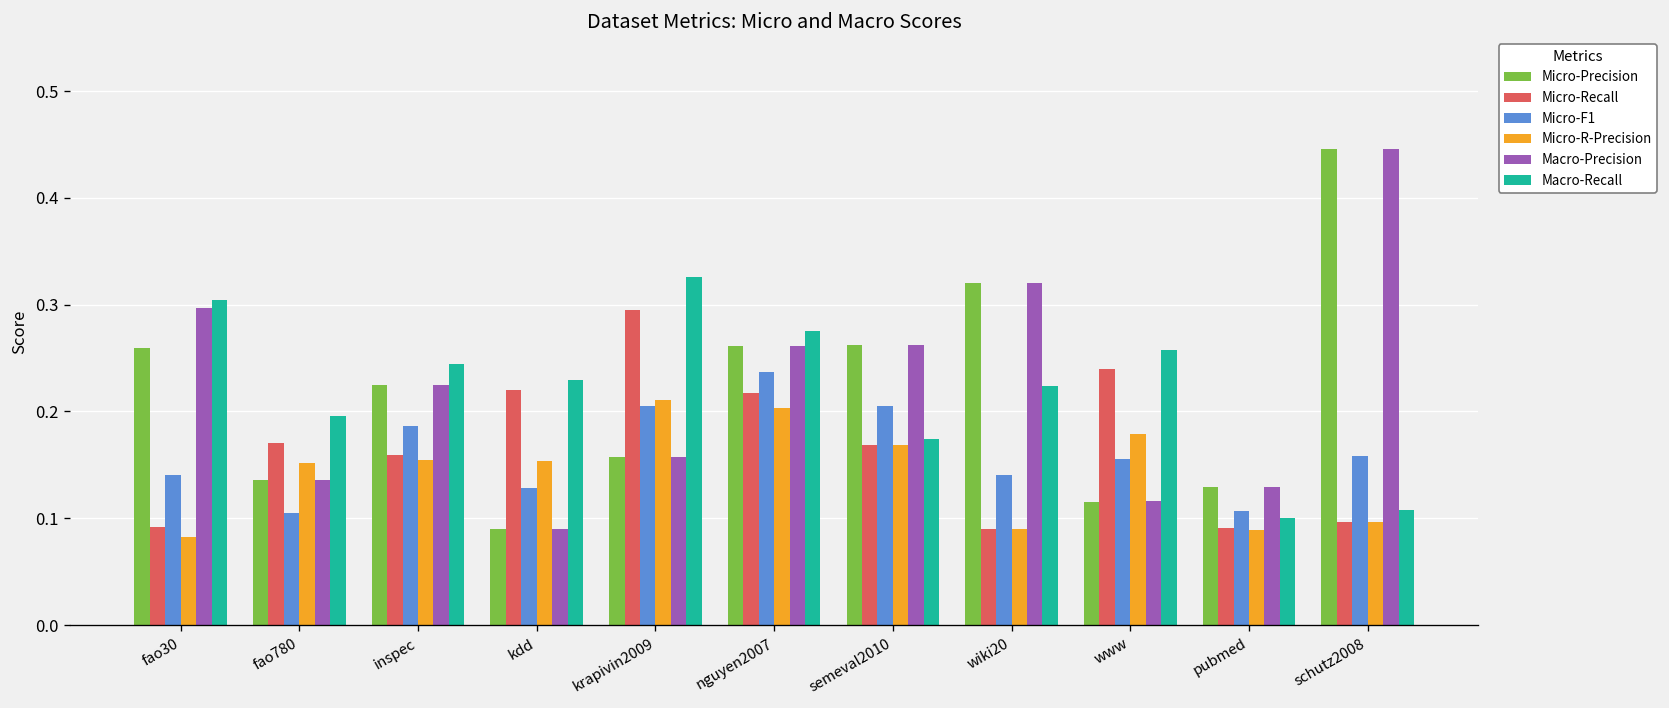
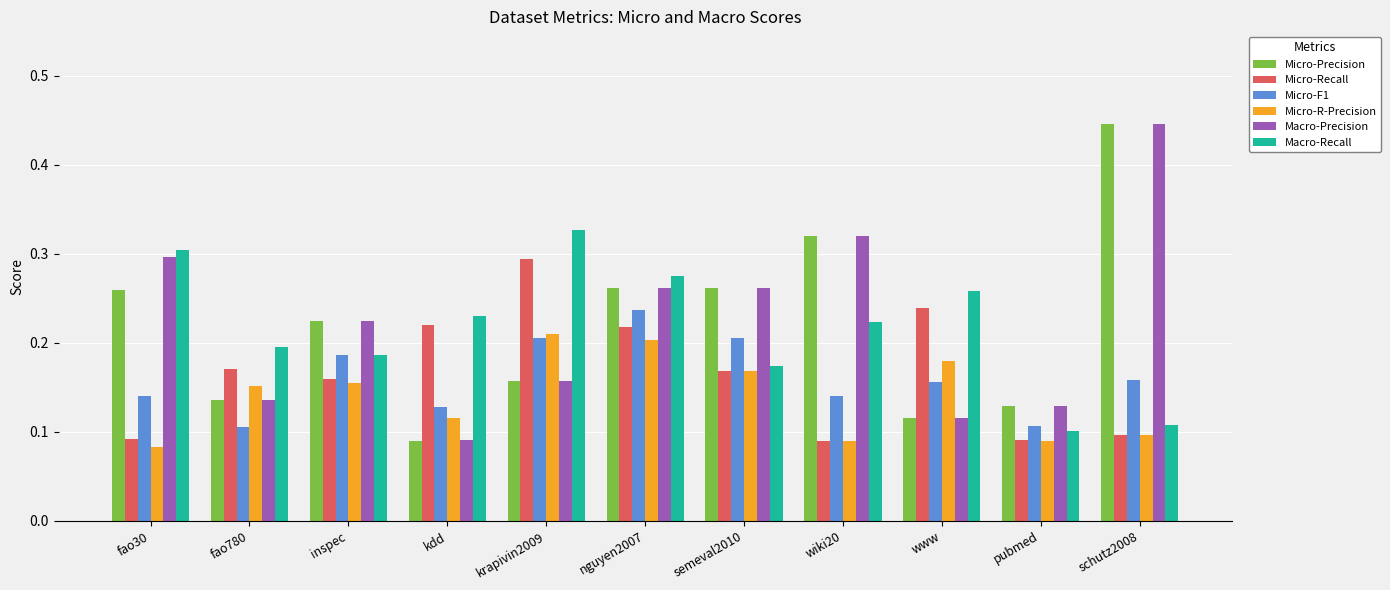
  {
    "Micro-Precision": {
      "fao30": 0.26,
      "fao780": 0.14,
      "inspec": 0.22,
      "kdd": 0.09,
      "krapivin2009": 0.16,
      "nguyen2007": 0.26,
      "semeval2010": 0.26,
      "wiki20": 0.32,
      "www": 0.12,
      "pubmed": 0.13,
      "schutz2008": 0.45
    },
    "Micro-Recall": {
      "fao30": 0.09,
      "fao780": 0.17,
      "inspec": 0.16,
      "kdd": 0.22,
      "krapivin2009": 0.29,
      "nguyen2007": 0.22,
      "semeval2010": 0.17,
      "wiki20": 0.09,
      "www": 0.24,
      "pubmed": 0.09,
      "schutz2008": 0.10
    },
    "Micro-F1": {
      "fao30": 0.14,
      "fao780": 0.11,
      "inspec": 0.19,
      "kdd": 0.13,
      "krapivin2009": 0.21,
      "nguyen2007": 0.24,
      "semeval2010": 0.20,
      "wiki20": 0.14,
      "www": 0.16,
      "pubmed": 0.11,
      "schutz2008": 0.16
    },
    "Micro-R-Precision": {
      "fao30": 0.08,
      "fao780": 0.15,
      "inspec": 0.15,
-     "kdd": 0.15,
+     "kdd": 0.12,
      "krapivin2009": 0.21,
      "nguyen2007": 0.20,
      "semeval2010": 0.17,
      "wiki20": 0.09,
      "www": 0.18,
      "pubmed": 0.09,
      "schutz2008": 0.10
    },
    "Macro-Precision": {
      "fao30": 0.30,
      "fao780": 0.14,
      "inspec": 0.22,
      "kdd": 0.09,
      "krapivin2009": 0.16,
      "nguyen2007": 0.26,
      "semeval2010": 0.26,
      "wiki20": 0.32,
      "www": 0.12,
      "pubmed": 0.13,
      "schutz2008": 0.45
    },
    "Macro-Recall": {
      "fao30": 0.30,
      "fao780": 0.20,
-     "inspec": 0.24,
+     "inspec": 0.19,
      "kdd": 0.23,
      "krapivin2009": 0.33,
      "nguyen2007": 0.27,
      "semeval2010": 0.17,
      "wiki20": 0.22,
      "www": 0.26,
      "pubmed": 0.10,
      "schutz2008": 0.11
    }
  }
